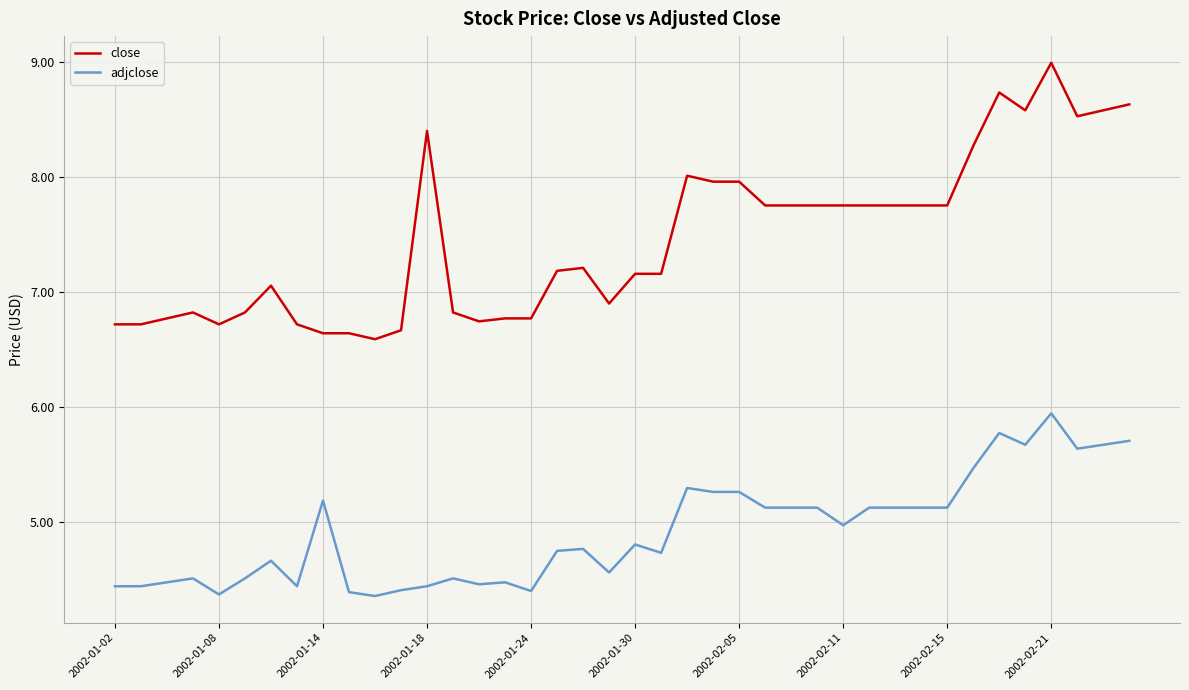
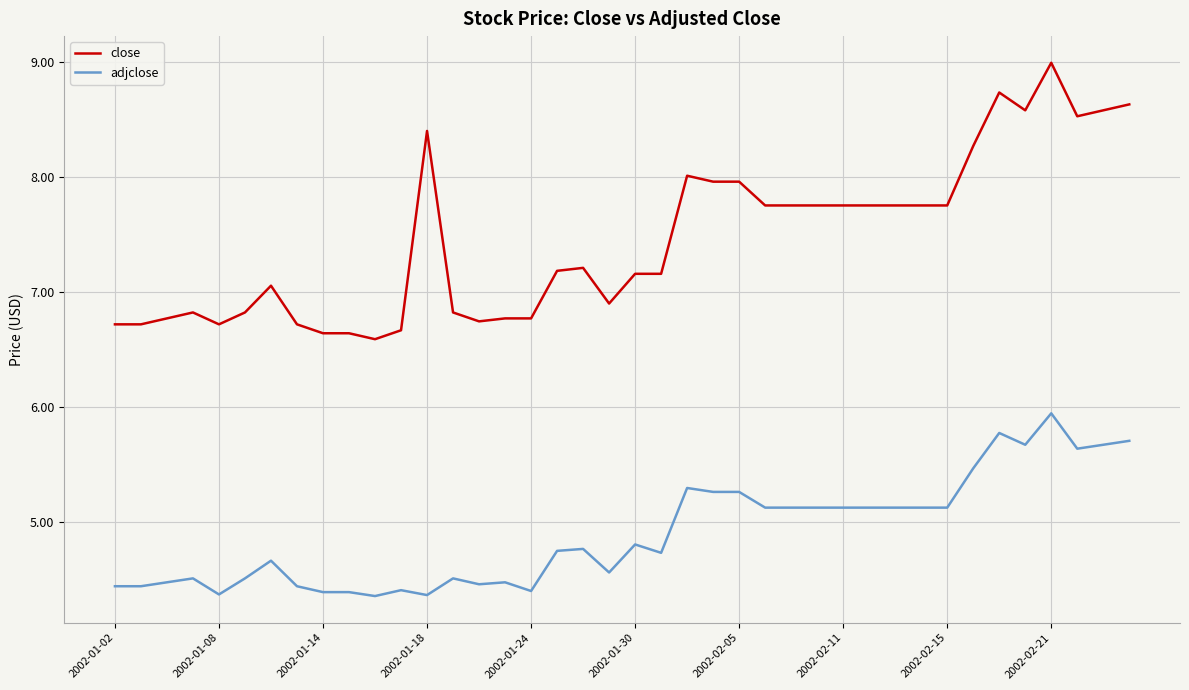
  {
    "close": {
      "2002-01-02": 6.72,
      "2002-01-08": 6.72,
      "2002-01-14": 6.64,
      "2002-01-18": 8.40,
      "2002-01-24": 6.77,
      "2002-01-30": 7.16,
      "2002-02-05": 7.96,
      "2002-02-11": 7.75,
      "2002-02-15": 7.75,
      "2002-02-21": 8.99
    },
    "adjclose": {
      "2002-01-02": 4.44,
      "2002-01-08": 4.37,
-     "2002-01-14": 5.19,
-     "2002-01-18": 4.44,
+     "2002-01-14": 4.39,
+     "2002-01-18": 4.36,
      "2002-01-24": 4.40,
      "2002-01-30": 4.80,
      "2002-02-05": 5.26,
-     "2002-02-11": 4.97,
+     "2002-02-11": 5.12,
      "2002-02-15": 5.12,
      "2002-02-21": 5.94
    }
  }
